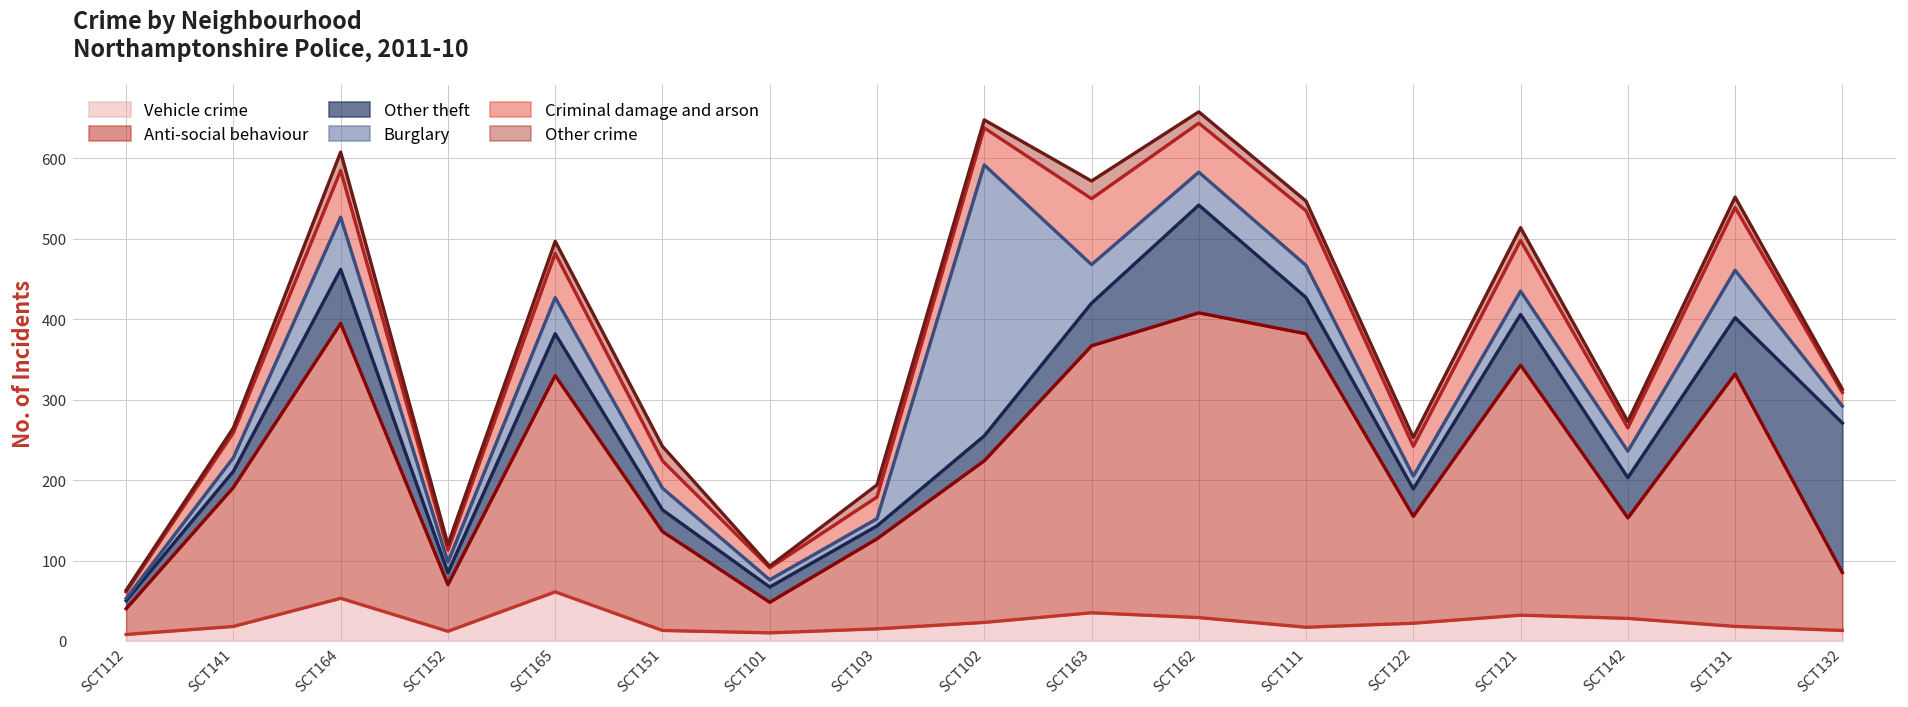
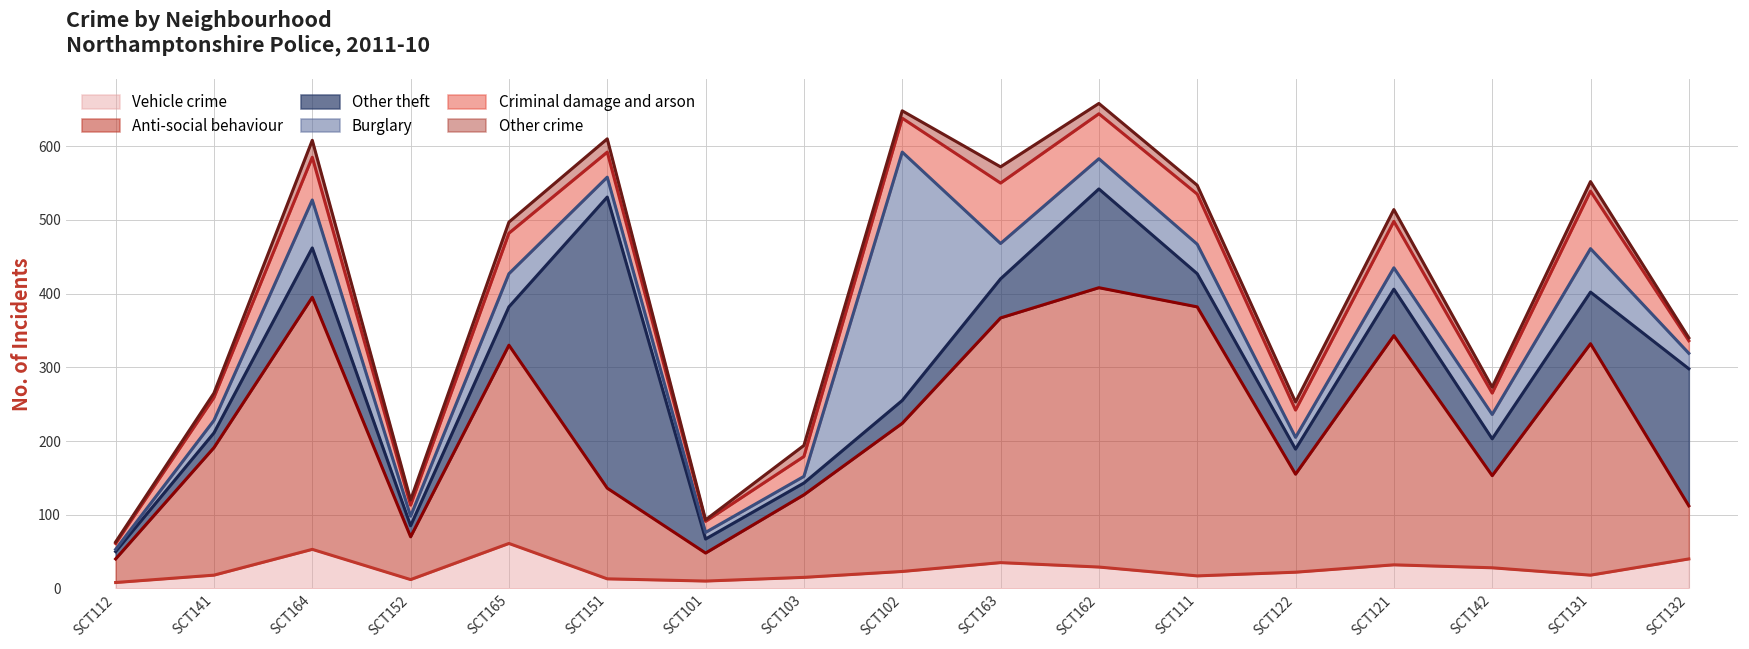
  {
    "Vehicle crime": {
      "SCT112": 10,
      "SCT141": 20,
      "SCT164": 50,
      "SCT152": 10,
      "SCT165": 60,
      "SCT151": 10,
      "SCT101": 10,
      "SCT103": 20,
      "SCT102": 20,
      "SCT163": 40,
      "SCT162": 30,
      "SCT111": 20,
      "SCT122": 20,
      "SCT121": 30,
      "SCT142": 30,
      "SCT131": 20,
-     "SCT132": 10
+     "SCT132": 40
    },
    "Other theft": {
      "SCT141": 20,
      "SCT164": 70,
      "SCT152": 20,
      "SCT165": 50,
-     "SCT151": 30,
+     "SCT151": 400,
      "SCT101": 20,
      "SCT103": 20,
      "SCT102": 30,
      "SCT163": 50,
      "SCT162": 130,
      "SCT111": 50,
      "SCT122": 30,
      "SCT121": 60,
      "SCT142": 50,
      "SCT131": 70,
      "SCT132": 190
    },
    "Burglary": {
      "SCT141": 20,
      "SCT164": 70,
      "SCT152": 10,
      "SCT165": 50,
      "SCT151": 30,
      "SCT101": 10,
      "SCT103": 10,
      "SCT102": 340,
      "SCT163": 50,
      "SCT162": 40,
      "SCT111": 40,
      "SCT122": 20,
      "SCT121": 30,
      "SCT142": 30,
      "SCT131": 60,
      "SCT132": 20
    }
  }
